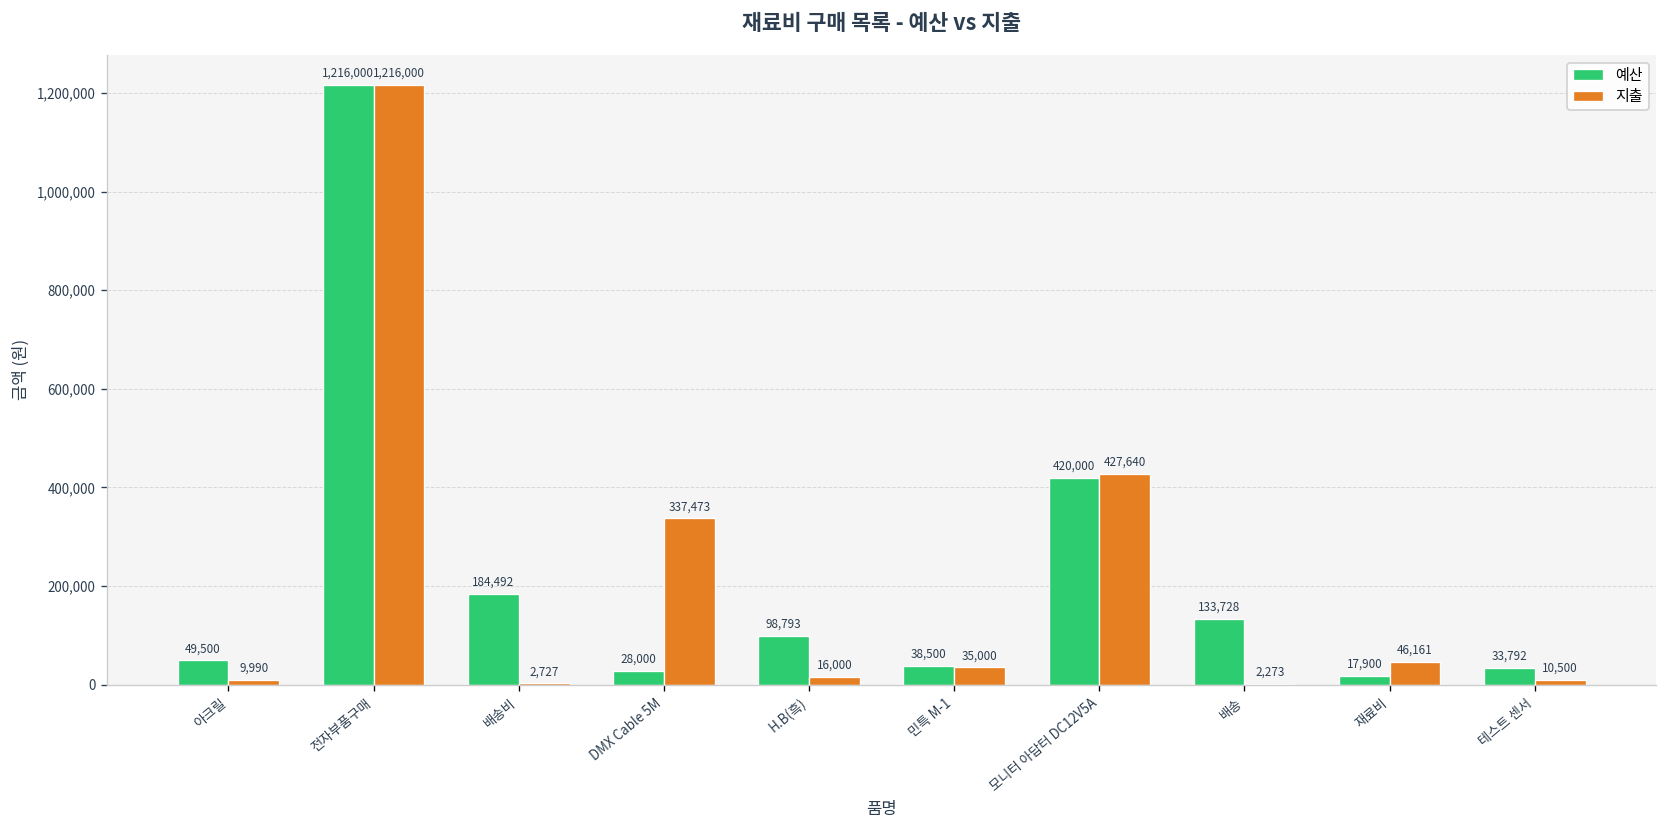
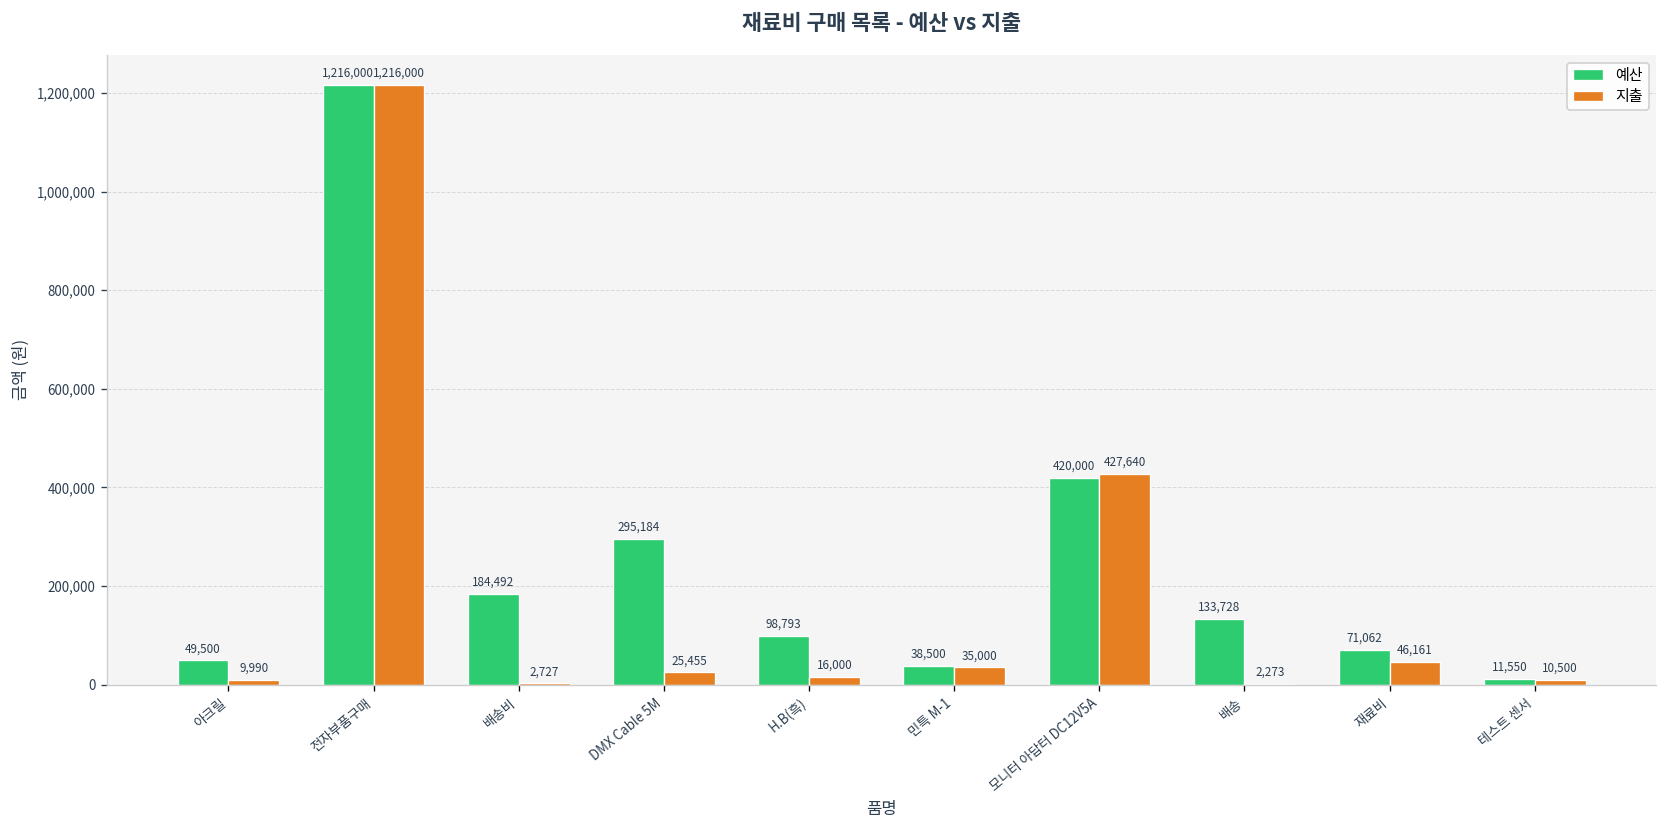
  {
    "예산": {
      "아크릴": "49,500",
      "전자부품구매": "1,216,000",
      "배송비": "184,492",
-     "DMX Cable 5M": "28,000",
+     "DMX Cable 5M": "295,184",
      "H.B(흑)": "98,793",
      "민특 M-1": "38,500",
      "모니터 아답터 DC12V5A": "420,000",
      "배송": "133,728",
-     "재료비": "17,900",
-     "테스트 센서": "33,792"
+     "재료비": "71,062",
+     "테스트 센서": "11,550"
    },
    "지출": {
      "아크릴": "9,990",
      "전자부품구매": "1,216,000",
      "배송비": "2,727",
-     "DMX Cable 5M": "337,473",
+     "DMX Cable 5M": "25,455",
      "H.B(흑)": "16,000",
      "민특 M-1": "35,000",
      "모니터 아답터 DC12V5A": "427,640",
      "배송": "2,273",
      "재료비": "46,161",
      "테스트 센서": "10,500"
    }
  }
